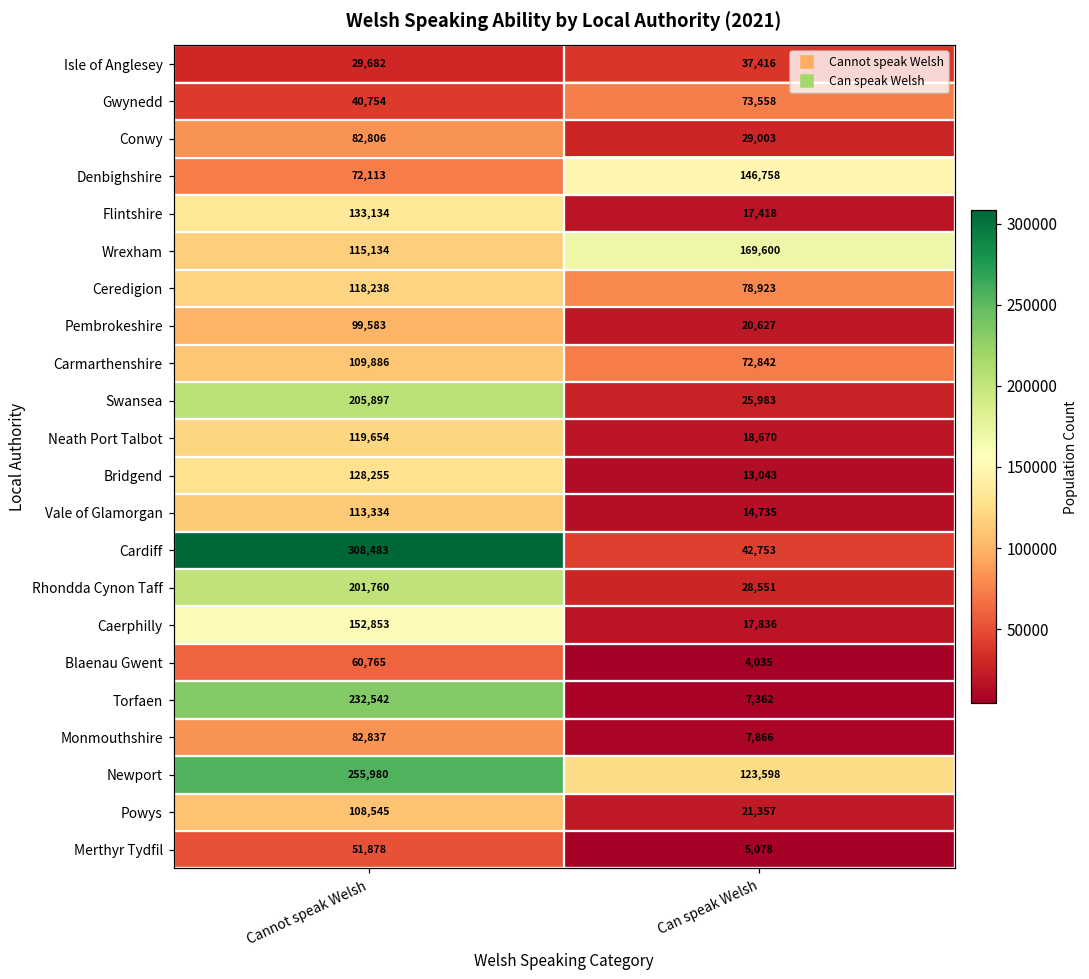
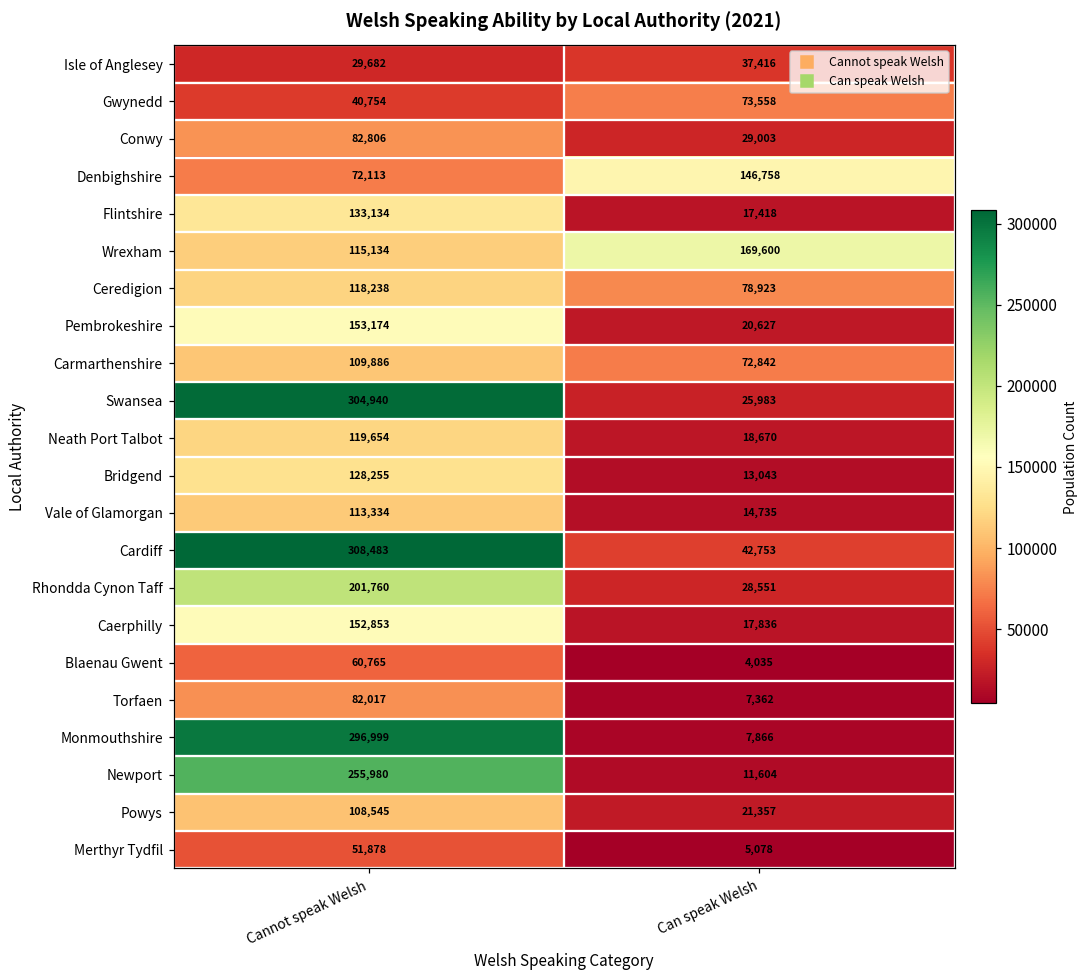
  {
    "Isle of Anglesey": {
      "Cannot speak Welsh": "29,682",
      "Can speak Welsh": "37,416"
    },
    "Gwynedd": {
      "Cannot speak Welsh": "40,754",
      "Can speak Welsh": "73,558"
    },
    "Conwy": {
      "Cannot speak Welsh": "82,806",
      "Can speak Welsh": "29,003"
    },
    "Denbighshire": {
      "Cannot speak Welsh": "72,113",
      "Can speak Welsh": "146,758"
    },
    "Flintshire": {
      "Cannot speak Welsh": "133,134",
      "Can speak Welsh": "17,418"
    },
    "Wrexham": {
      "Cannot speak Welsh": "115,134",
      "Can speak Welsh": "169,600"
    },
    "Ceredigion": {
      "Cannot speak Welsh": "118,238",
      "Can speak Welsh": "78,923"
    },
    "Pembrokeshire": {
-     "Cannot speak Welsh": "99,583",
+     "Cannot speak Welsh": "153,174",
      "Can speak Welsh": "20,627"
    },
    "Carmarthenshire": {
      "Cannot speak Welsh": "109,886",
      "Can speak Welsh": "72,842"
    },
    "Swansea": {
-     "Cannot speak Welsh": "205,897",
+     "Cannot speak Welsh": "304,940",
      "Can speak Welsh": "25,983"
    },
    "Neath Port Talbot": {
      "Cannot speak Welsh": "119,654",
      "Can speak Welsh": "18,670"
    },
    "Bridgend": {
      "Cannot speak Welsh": "128,255",
      "Can speak Welsh": "13,043"
    },
    "Vale of Glamorgan": {
      "Cannot speak Welsh": "113,334",
      "Can speak Welsh": "14,735"
    },
    "Cardiff": {
      "Cannot speak Welsh": "308,483",
      "Can speak Welsh": "42,753"
    },
    "Rhondda Cynon Taff": {
      "Cannot speak Welsh": "201,760",
      "Can speak Welsh": "28,551"
    },
    "Caerphilly": {
      "Cannot speak Welsh": "152,853",
      "Can speak Welsh": "17,836"
    },
    "Blaenau Gwent": {
      "Cannot speak Welsh": "60,765",
      "Can speak Welsh": "4,035"
    },
    "Torfaen": {
-     "Cannot speak Welsh": "232,542",
+     "Cannot speak Welsh": "82,017",
      "Can speak Welsh": "7,362"
    },
    "Monmouthshire": {
-     "Cannot speak Welsh": "82,837",
+     "Cannot speak Welsh": "296,999",
      "Can speak Welsh": "7,866"
    },
    "Newport": {
      "Cannot speak Welsh": "255,980",
-     "Can speak Welsh": "123,598"
+     "Can speak Welsh": "11,604"
    },
    "Powys": {
      "Cannot speak Welsh": "108,545",
      "Can speak Welsh": "21,357"
    },
    "Merthyr Tydfil": {
      "Cannot speak Welsh": "51,878",
      "Can speak Welsh": "5,078"
    }
  }
